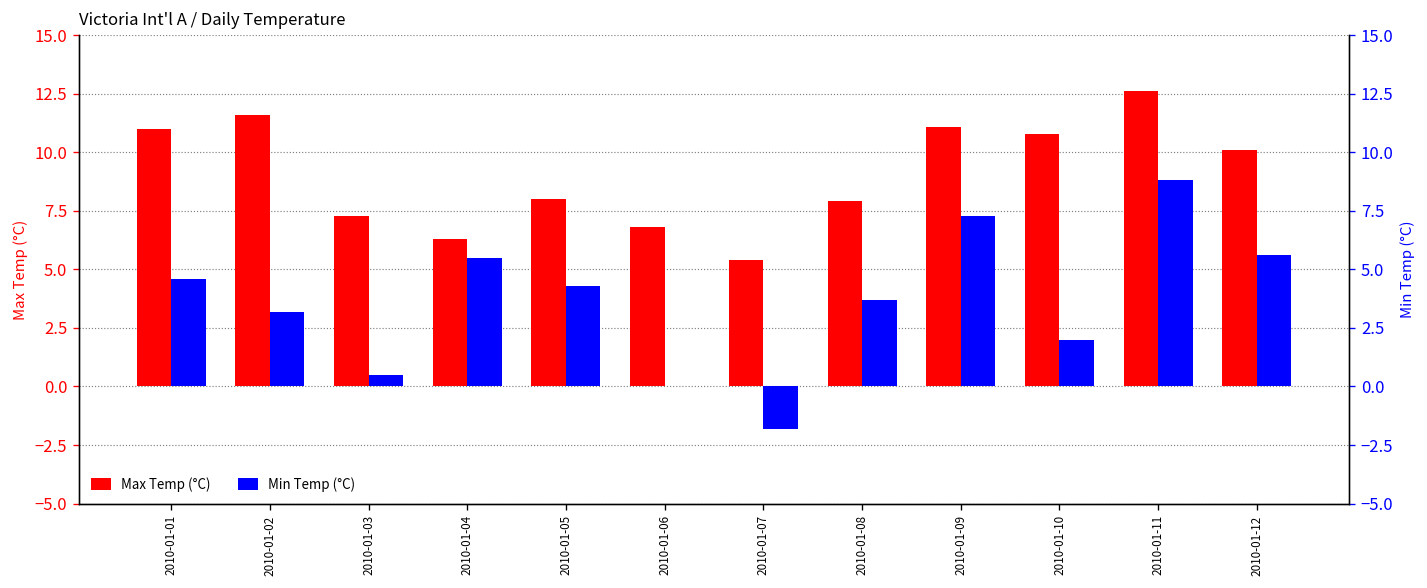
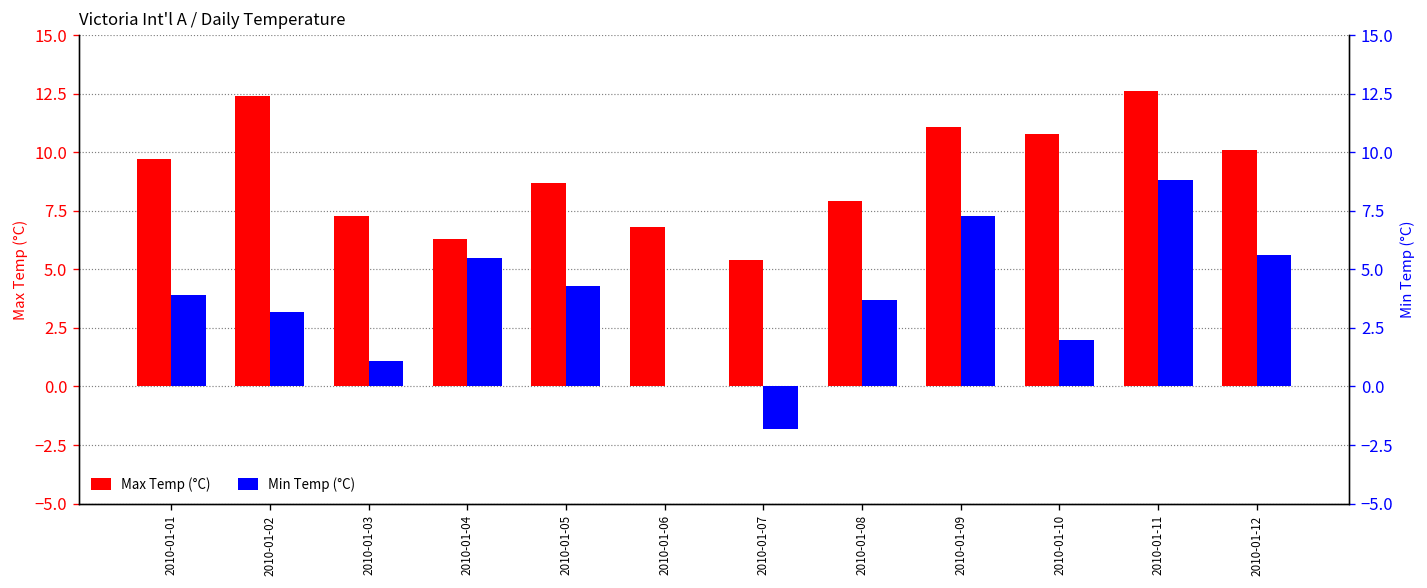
  {
    "Max Temp (°C)": {
-     "2010-01-01": 11.0,
-     "2010-01-02": 11.6,
+     "2010-01-01": 9.7,
+     "2010-01-02": 12.4,
      "2010-01-03": 7.3,
      "2010-01-04": 6.3,
-     "2010-01-05": 8.0,
+     "2010-01-05": 8.7,
      "2010-01-06": 6.8,
      "2010-01-07": 5.4,
      "2010-01-08": 7.9,
      "2010-01-09": 11.1,
      "2010-01-10": 10.8,
      "2010-01-11": 12.6,
      "2010-01-12": 10.1
    },
    "Min Temp (°C)": {
-     "2010-01-01": 4.6,
+     "2010-01-01": 3.9,
      "2010-01-02": 3.2,
-     "2010-01-03": 0.5,
+     "2010-01-03": 1.1,
      "2010-01-04": 5.5,
      "2010-01-05": 4.3,
      "2010-01-06": 0.0,
      "2010-01-07": -1.8,
      "2010-01-08": 3.7,
      "2010-01-09": 7.3,
      "2010-01-10": 2.0,
      "2010-01-11": 8.8,
      "2010-01-12": 5.6
    }
  }
